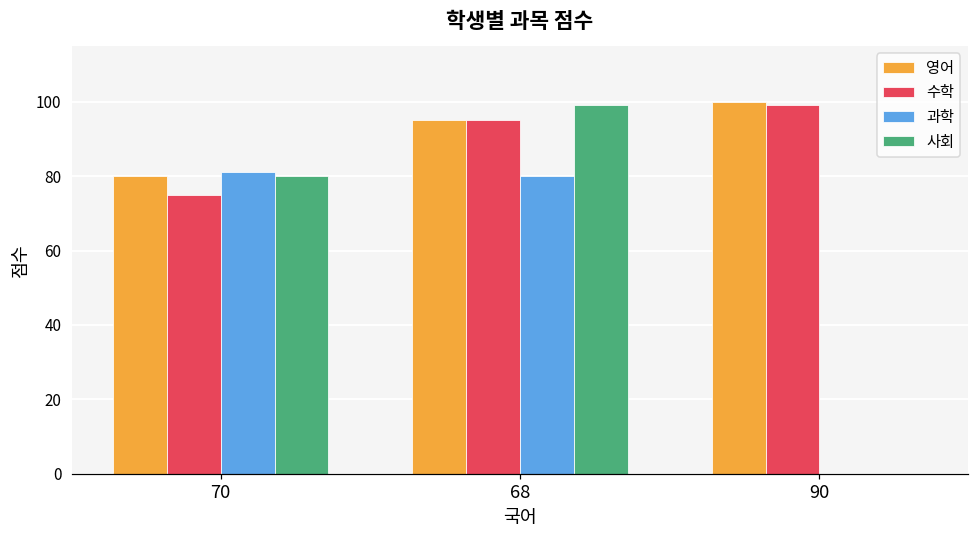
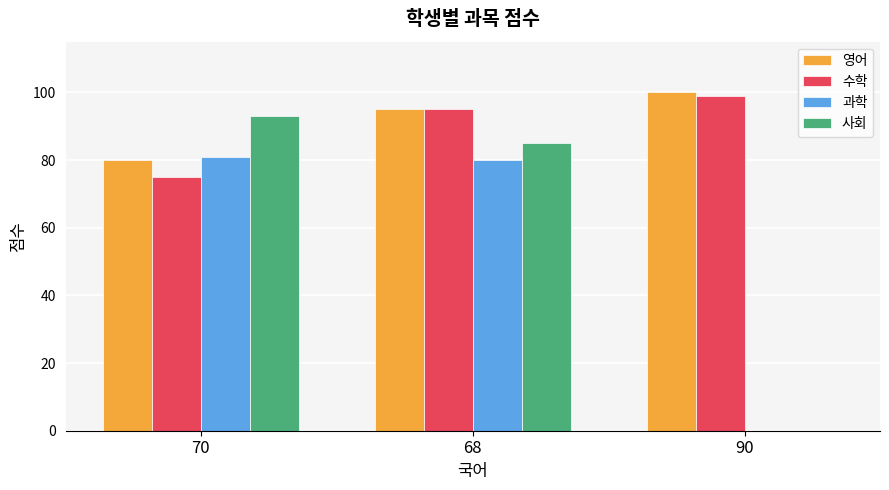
  {
    "영어": {
      "70": 80,
      "68": 95,
      "90": 100
    },
    "수학": {
      "70": 75,
      "68": 95,
      "90": 99
    },
    "과학": {
      "70": 81,
      "68": 80,
      "90": 0
    },
    "사회": {
-     "70": 80,
-     "68": 99,
+     "70": 93,
+     "68": 85,
      "90": 0
    }
  }
